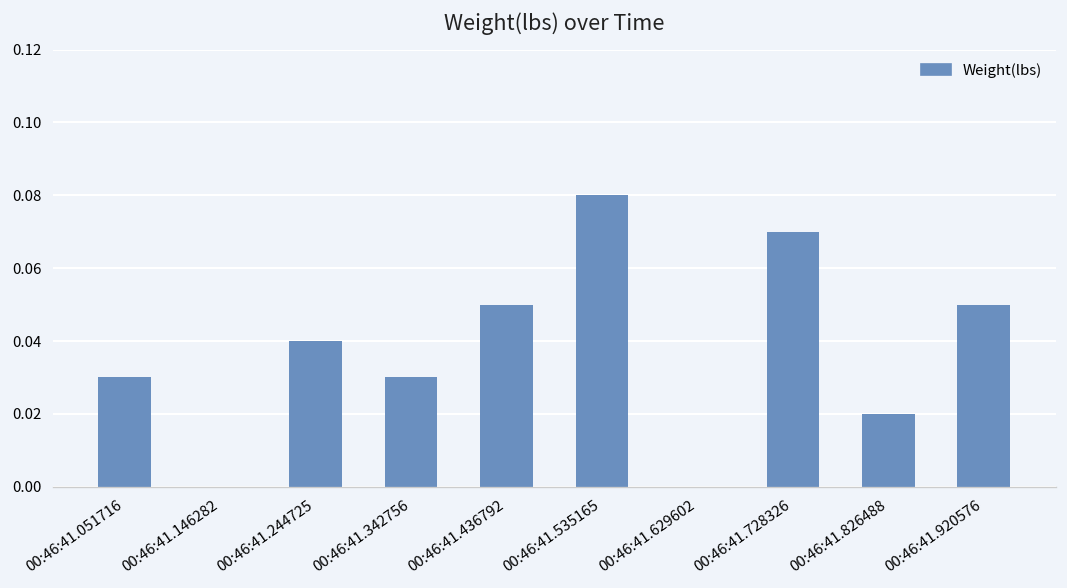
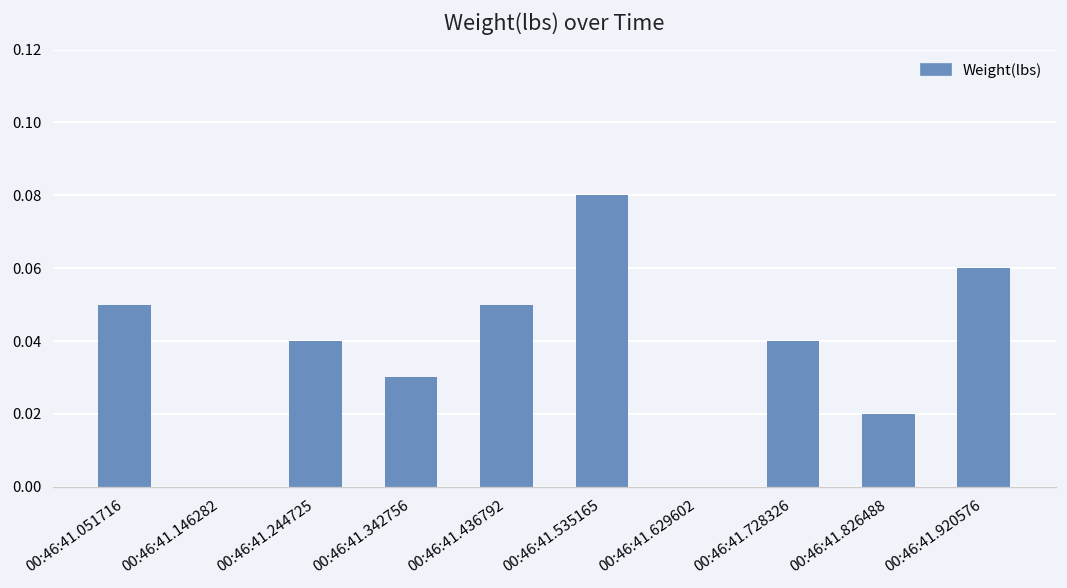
  {
-   "00:46:41.051716": 0.03,
+   "00:46:41.051716": 0.05,
    "00:46:41.146282": 0.00,
    "00:46:41.244725": 0.04,
    "00:46:41.342756": 0.03,
    "00:46:41.436792": 0.05,
    "00:46:41.535165": 0.08,
    "00:46:41.629602": 0.00,
-   "00:46:41.728326": 0.07,
+   "00:46:41.728326": 0.04,
    "00:46:41.826488": 0.02,
-   "00:46:41.920576": 0.05
+   "00:46:41.920576": 0.06
  }
